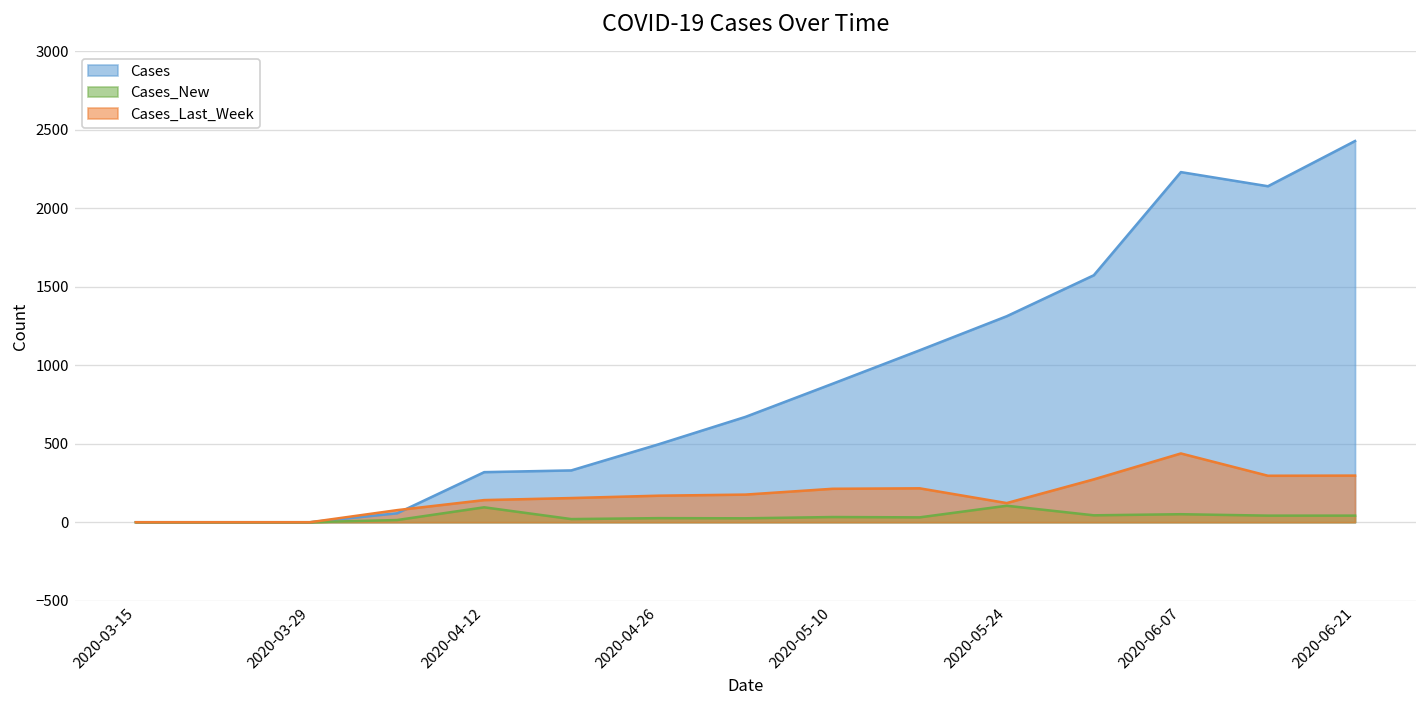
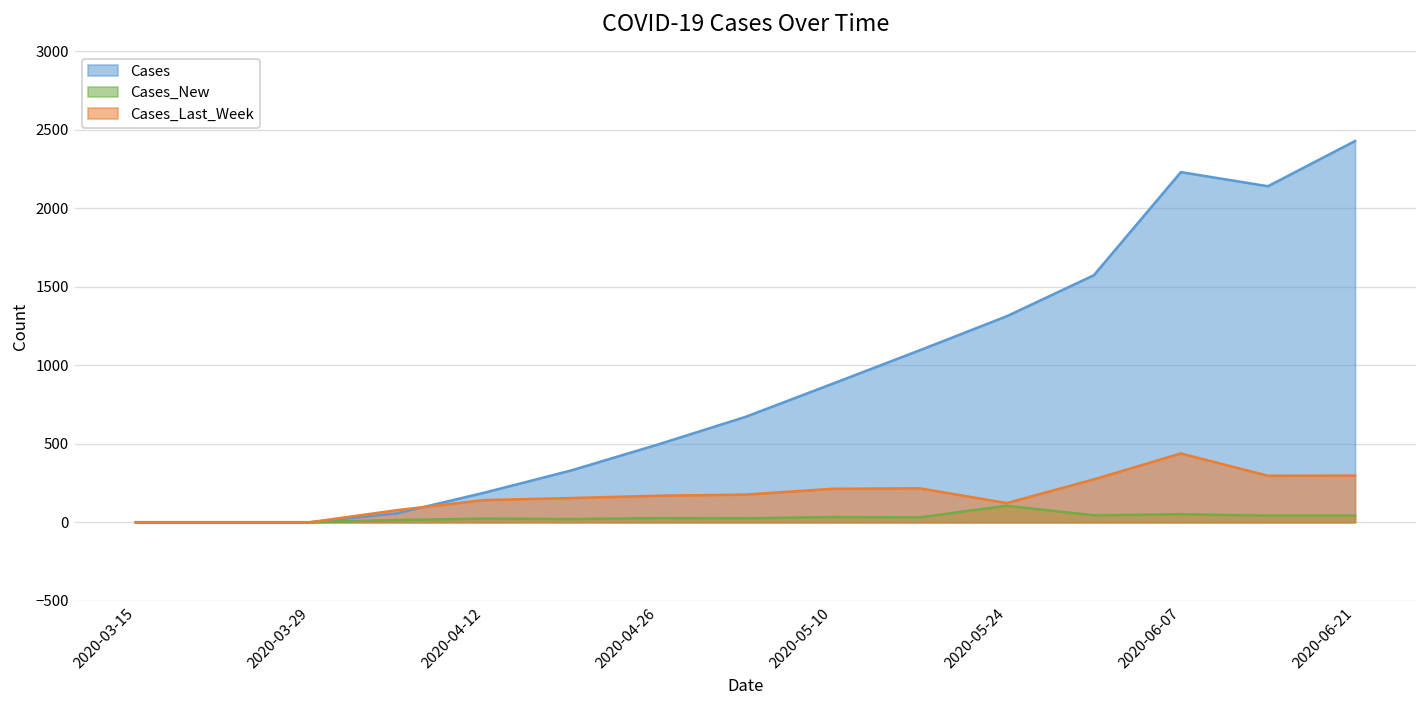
  {
    "Cases": {
-     "2020-04-12": 320,
+     "2020-04-12": 190,
      "2020-04-26": 500,
      "2020-05-10": 880,
      "2020-05-24": 1310,
      "2020-06-07": 2230,
      "2020-06-21": 2430
    },
    "Cases_New": {
-     "2020-04-12": 100,
+     "2020-04-12": 20,
      "2020-04-26": 30,
      "2020-05-10": 30,
      "2020-06-07": 50,
      "2020-06-21": 40
    },
    "Cases_Last_Week": {
      "2020-04-12": 140,
      "2020-04-26": 170,
      "2020-05-10": 210,
      "2020-06-07": 440,
      "2020-06-21": 300
    }
  }
